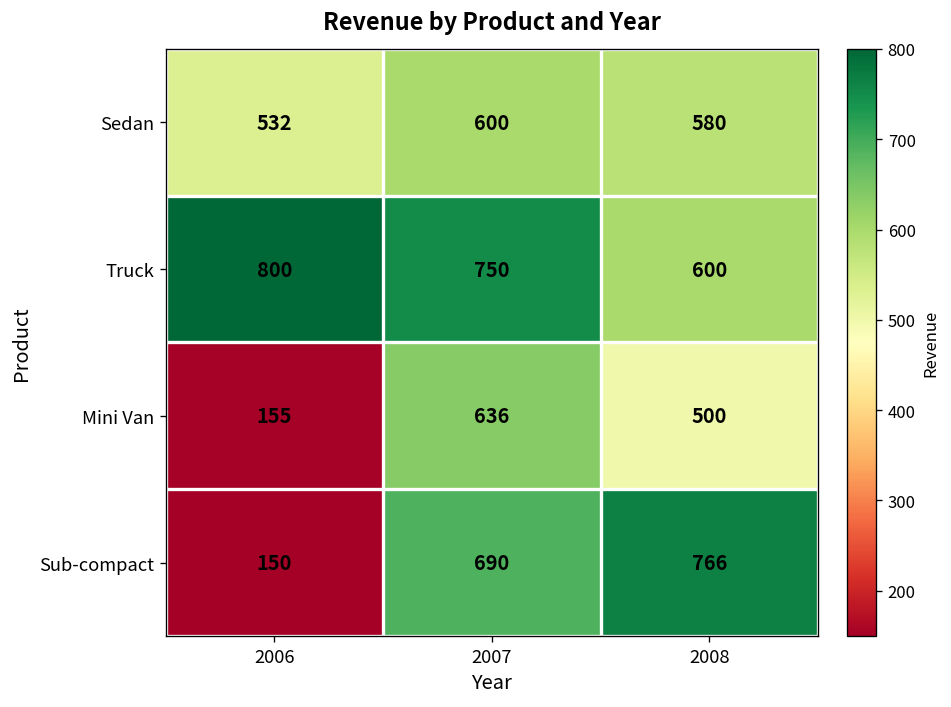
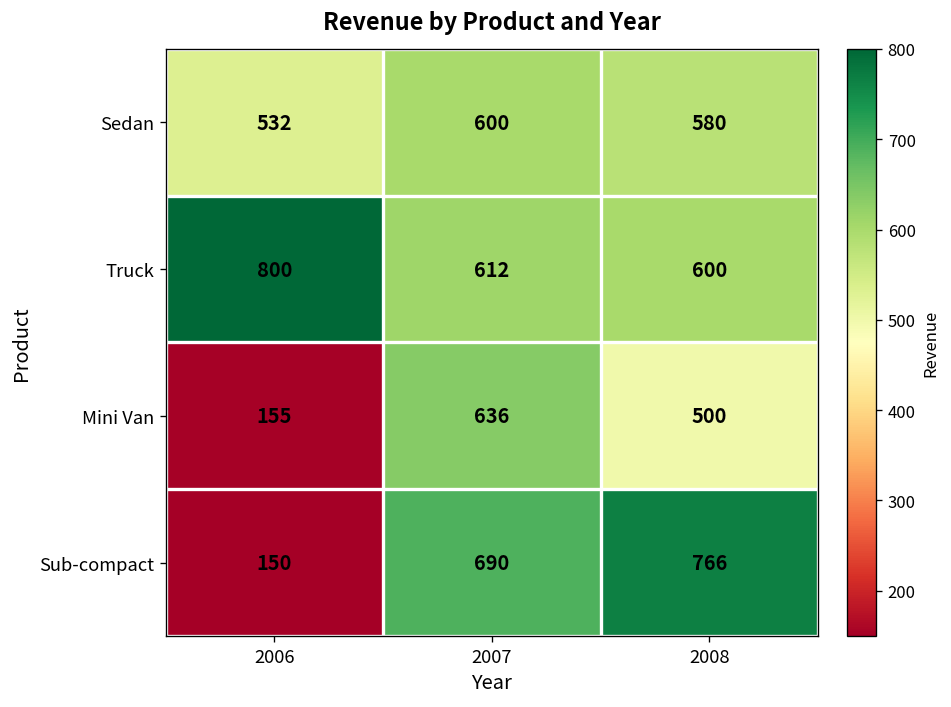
  {
    "Sedan": {
      "2006": 532,
      "2007": 600,
      "2008": 580
    },
    "Truck": {
      "2006": 800,
-     "2007": 750,
+     "2007": 612,
      "2008": 600
    },
    "Mini Van": {
      "2006": 155,
      "2007": 636,
      "2008": 500
    },
    "Sub-compact": {
      "2006": 150,
      "2007": 690,
      "2008": 766
    }
  }
